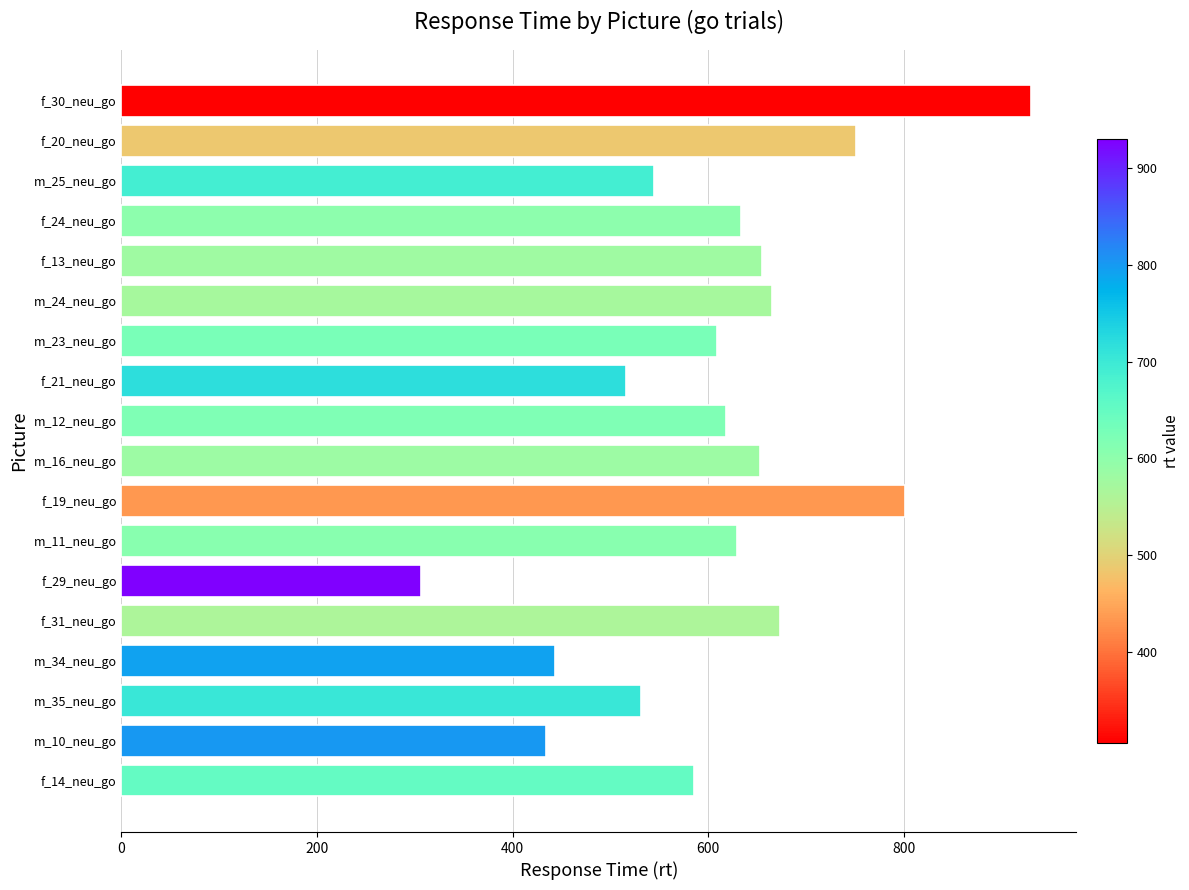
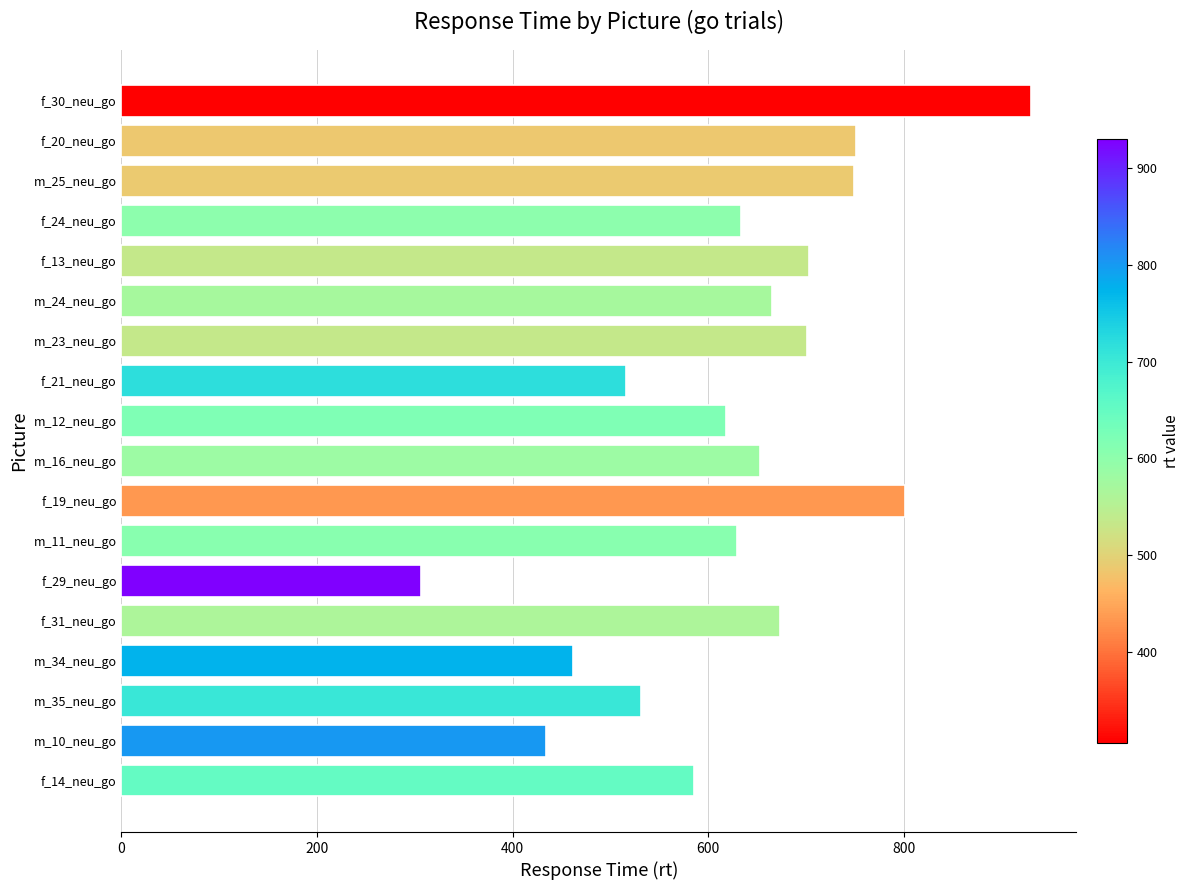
  {
    "f_30_neu_go": 930,
    "f_20_neu_go": 750,
-   "m_25_neu_go": 550,
+   "m_25_neu_go": 750,
    "f_24_neu_go": 630,
-   "f_13_neu_go": 660,
+   "f_13_neu_go": 700,
    "m_24_neu_go": 670,
-   "m_23_neu_go": 610,
+   "m_23_neu_go": 700,
    "f_21_neu_go": 520,
    "m_12_neu_go": 620,
    "m_16_neu_go": 650,
    "f_19_neu_go": 800,
    "m_11_neu_go": 630,
    "f_29_neu_go": 310,
    "f_31_neu_go": 670,
-   "m_34_neu_go": 440,
+   "m_34_neu_go": 460,
    "m_35_neu_go": 530,
    "m_10_neu_go": 430,
    "f_14_neu_go": 590
  }
